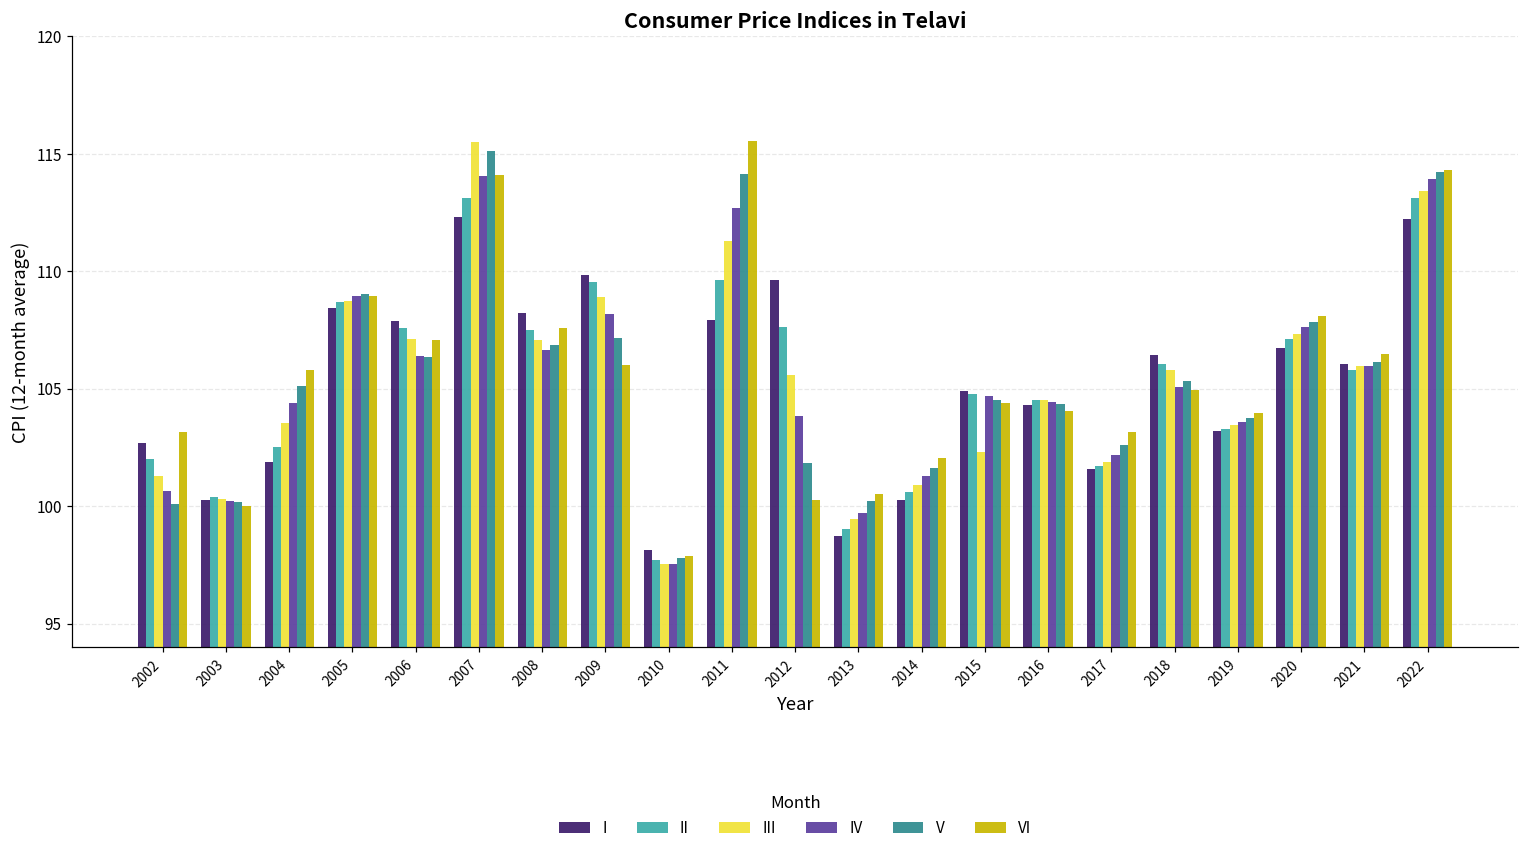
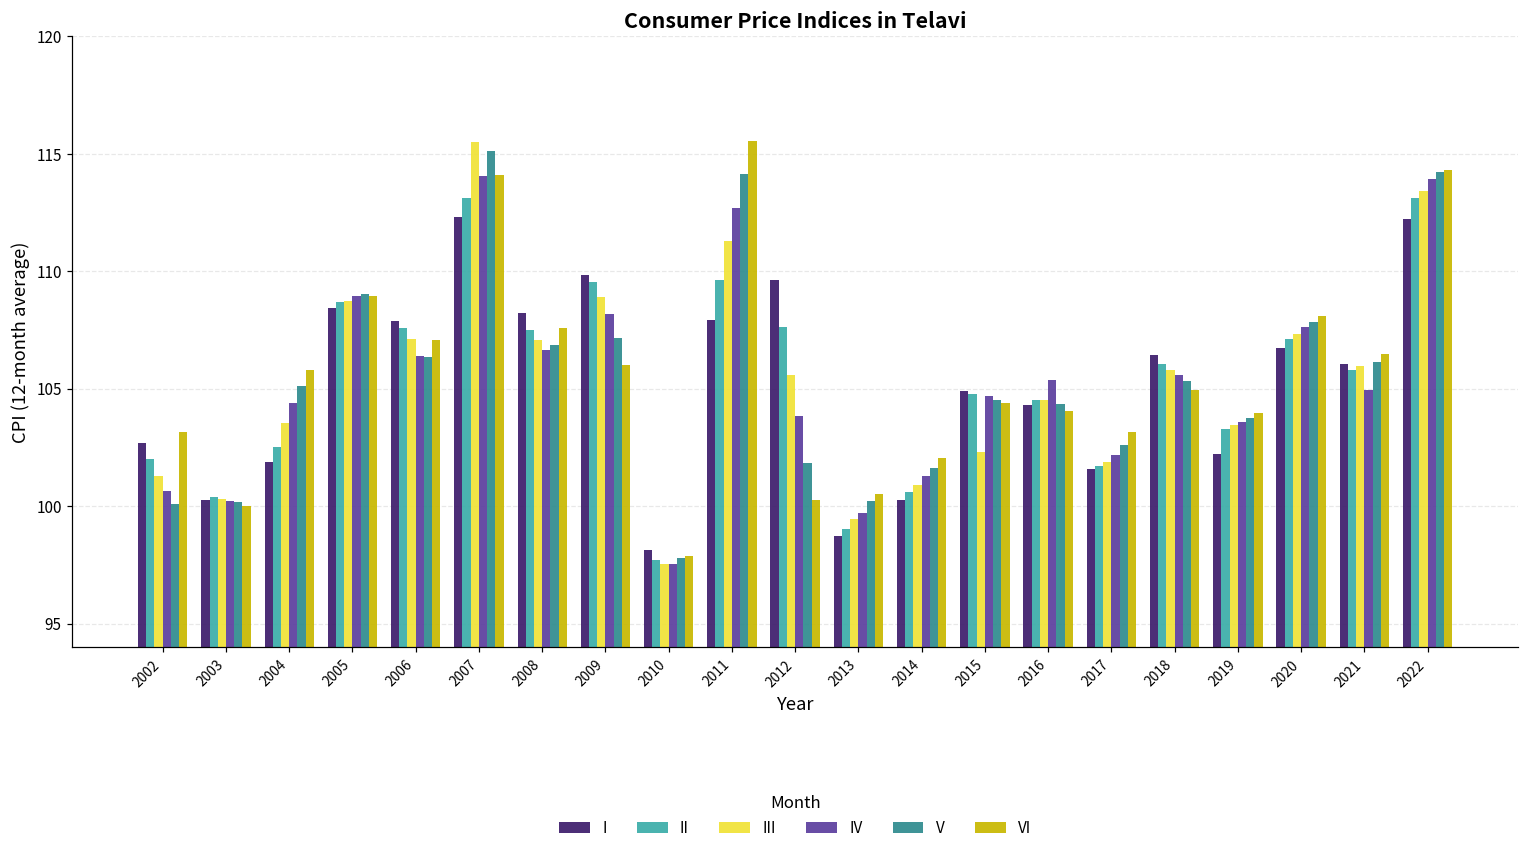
  {
    "I": {
      "2002": 102.7,
      "2003": 100.3,
      "2004": 101.9,
      "2005": 108.4,
      "2006": 107.9,
      "2007": 112.3,
      "2008": 108.2,
      "2009": 109.8,
      "2010": 98.1,
      "2011": 107.9,
      "2012": 109.6,
      "2013": 98.7,
      "2014": 100.3,
      "2015": 104.9,
      "2016": 104.3,
      "2017": 101.6,
      "2018": 106.4,
-     "2019": 103.2,
+     "2019": 102.2,
      "2020": 106.7,
      "2021": 106.1,
      "2022": 112.2
    },
    "III": {
      "2002": 101.3,
      "2003": 100.3,
      "2004": 103.5,
      "2005": 108.7,
      "2006": 107.1,
      "2007": 115.5,
      "2008": 107.1,
      "2009": 108.9,
      "2010": 97.5,
      "2011": 111.3,
      "2012": 105.6,
      "2013": 99.4,
      "2014": 100.9,
      "2015": 102.3,
      "2016": 104.5,
      "2017": 101.9,
      "2018": 105.8,
      "2019": 103.5,
      "2020": 107.3,
      "2021": 106.0,
      "2022": 113.4
    },
    "IV": {
      "2002": 100.6,
      "2003": 100.2,
      "2004": 104.4,
      "2005": 109.0,
      "2006": 106.4,
      "2007": 114.0,
      "2008": 106.6,
      "2009": 108.2,
      "2010": 97.6,
      "2011": 112.7,
      "2012": 103.8,
      "2013": 99.7,
      "2014": 101.3,
      "2015": 104.7,
-     "2016": 104.5,
+     "2016": 105.4,
      "2017": 102.2,
-     "2018": 105.1,
+     "2018": 105.6,
      "2019": 103.6,
      "2020": 107.6,
-     "2021": 106.0,
+     "2021": 104.9,
      "2022": 113.9
    },
    "VI": {
      "2002": 103.2,
      "2003": 100.0,
      "2004": 105.8,
      "2005": 109.0,
      "2006": 107.1,
      "2007": 114.1,
      "2008": 107.6,
      "2009": 106.0,
      "2010": 97.9,
      "2011": 115.5,
      "2012": 100.3,
      "2013": 100.5,
      "2014": 102.1,
      "2015": 104.4,
      "2016": 104.1,
      "2017": 103.2,
      "2018": 104.9,
      "2019": 103.9,
      "2020": 108.1,
      "2021": 106.5,
      "2022": 114.3
    }
  }
